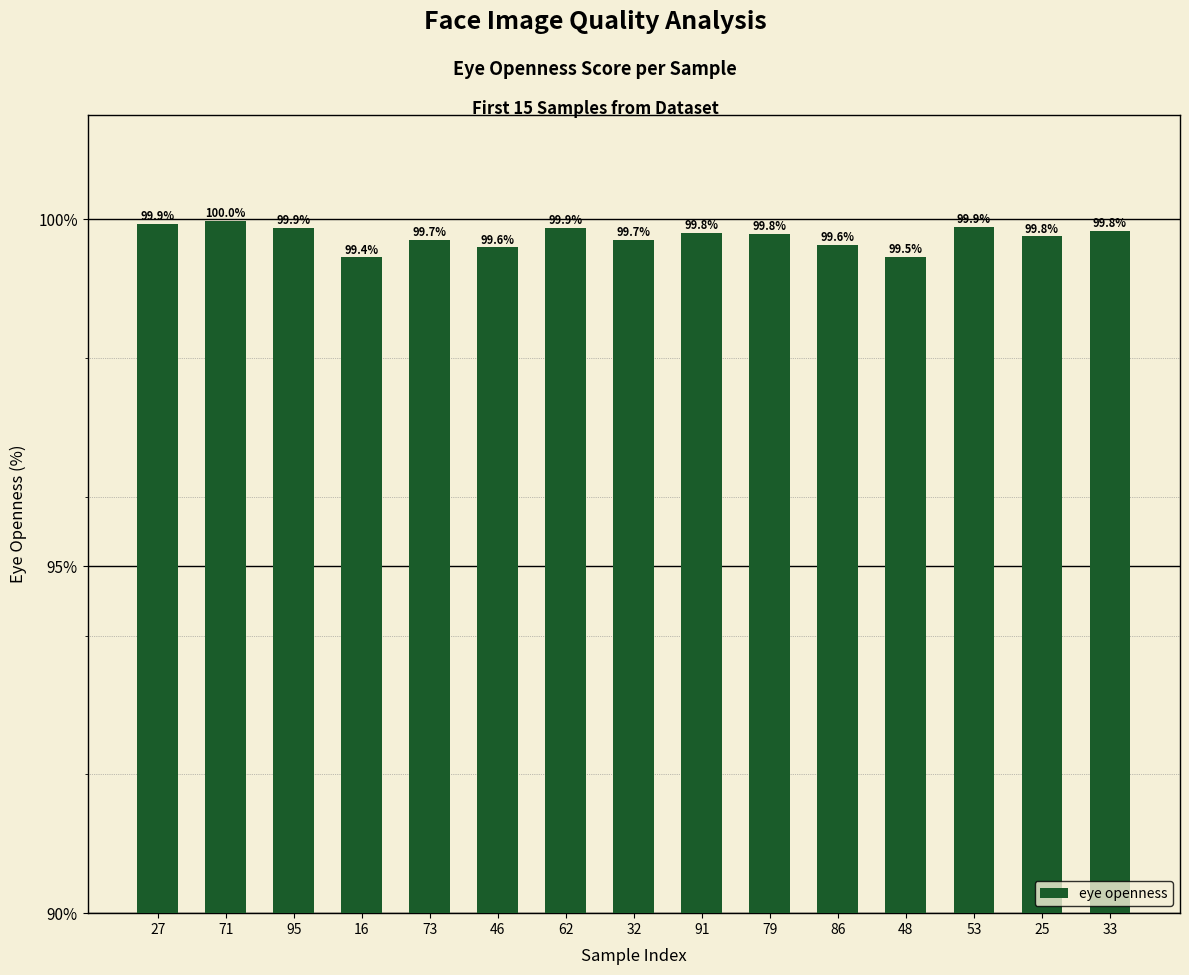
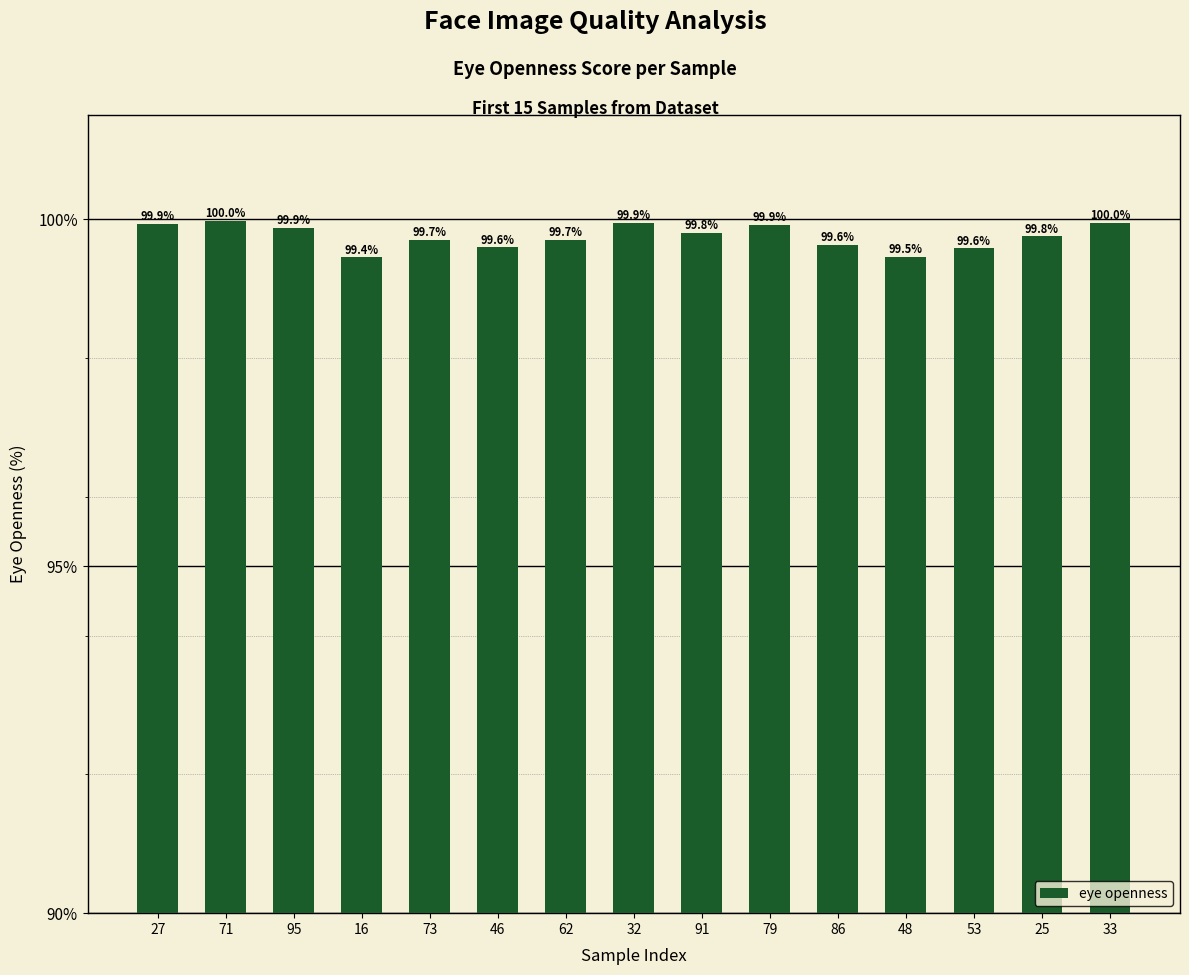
  {
    "27": "99.9%",
    "71": "100.0%",
    "95": "99.9%",
    "16": "99.4%",
    "73": "99.7%",
    "46": "99.6%",
-   "62": "99.9%",
-   "32": "99.7%",
+   "62": "99.7%",
+   "32": "99.9%",
    "91": "99.8%",
-   "79": "99.8%",
+   "79": "99.9%",
    "86": "99.6%",
    "48": "99.5%",
-   "53": "99.9%",
+   "53": "99.6%",
    "25": "99.8%",
-   "33": "99.8%"
+   "33": "100.0%"
  }
